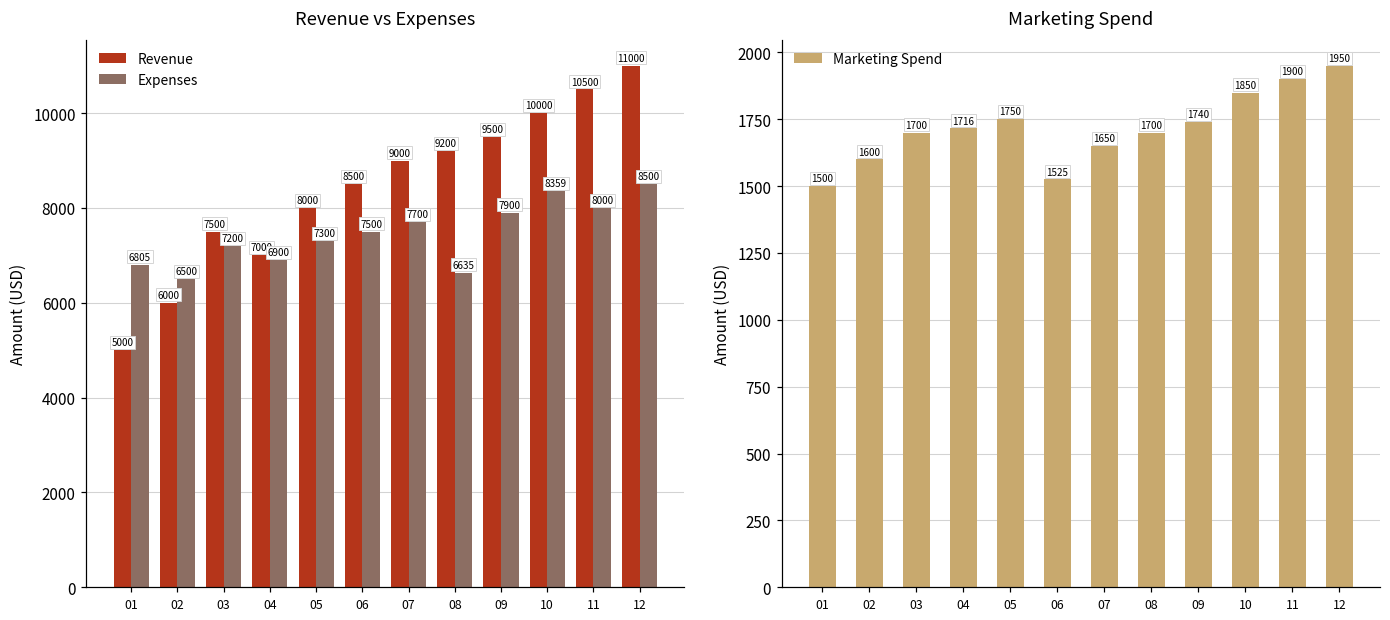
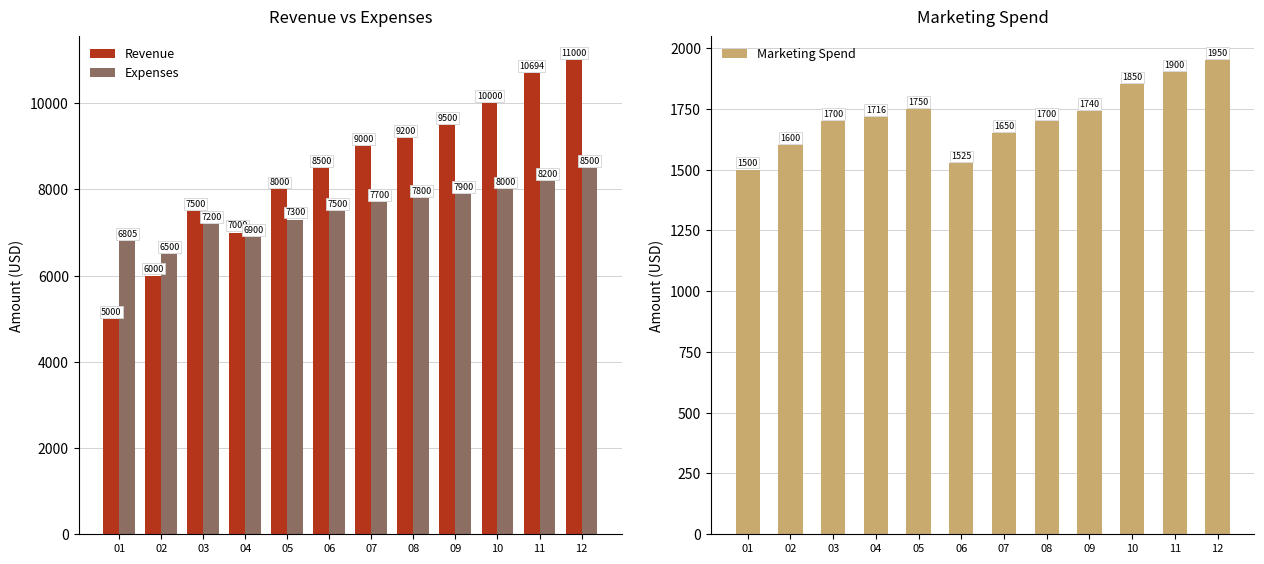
  {
    "Revenue vs Expenses": {
      "Revenue": {
-       "11": 10500
+       "11": 10694
      },
      "Expenses": {
-       "08": 6635,
-       "10": 8359,
-       "11": 8000
+       "08": 7800,
+       "10": 8000,
+       "11": 8200
      }
    }
  }
